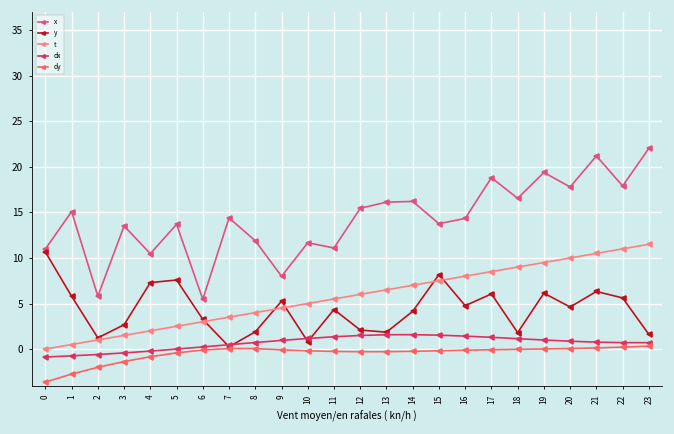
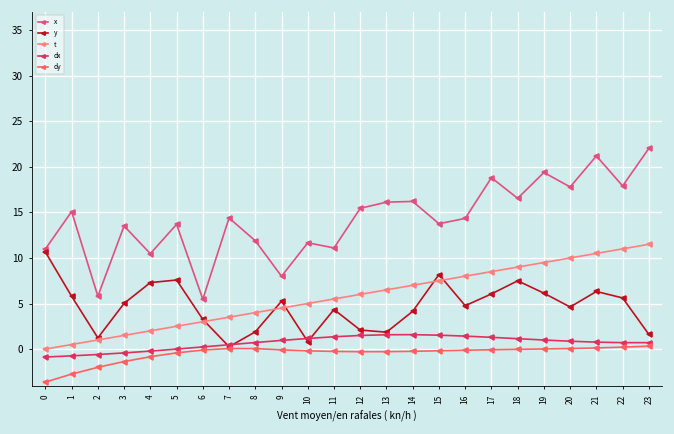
  {
    "y": {
      "1": 6,
-     "3": 3,
+     "3": 5,
      "4": 7,
      "5": 8,
      "8": 2,
      "9": 5,
      "10": 1,
      "11": 4,
      "12": 2,
      "14": 4,
      "15": 8,
      "16": 5,
      "17": 6,
-     "18": 2,
+     "18": 7,
      "19": 6,
      "20": 5,
      "21": 6,
      "22": 6,
      "23": 2
    }
  }
